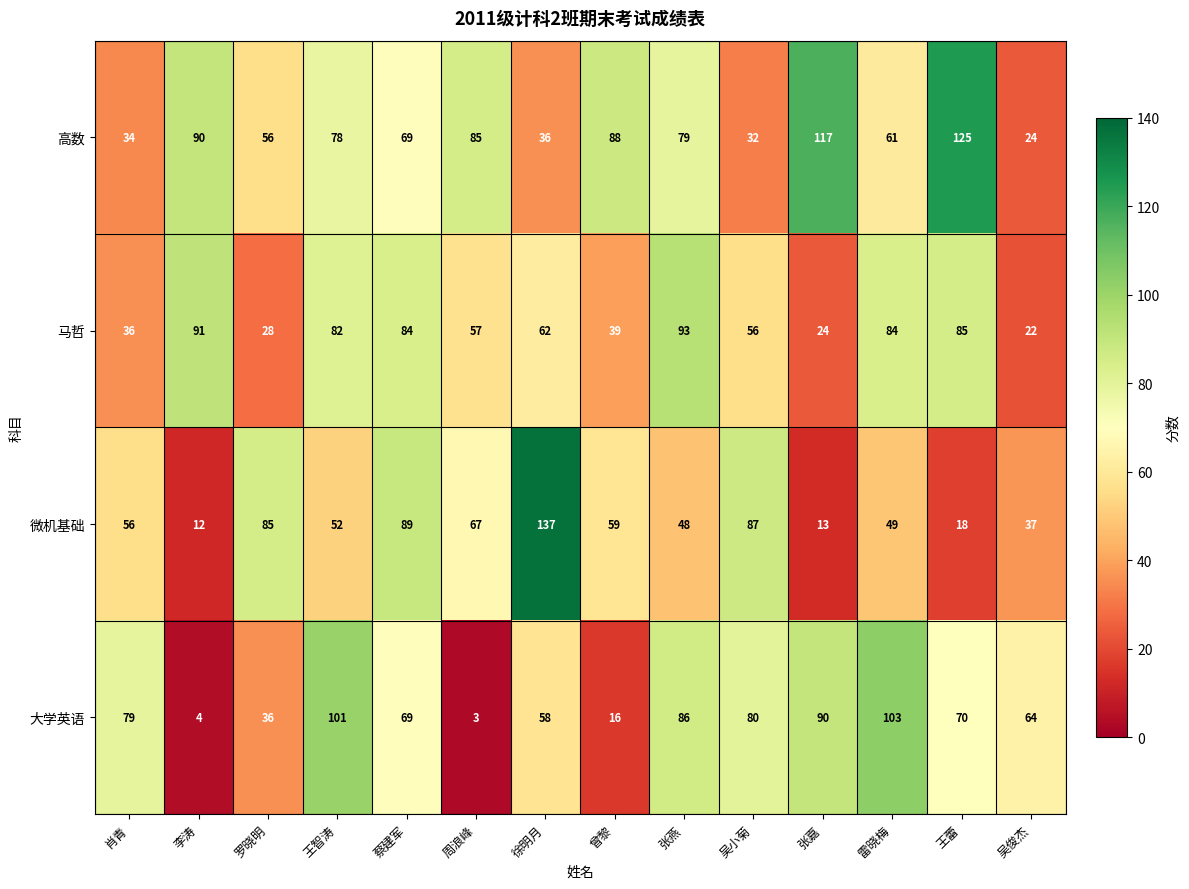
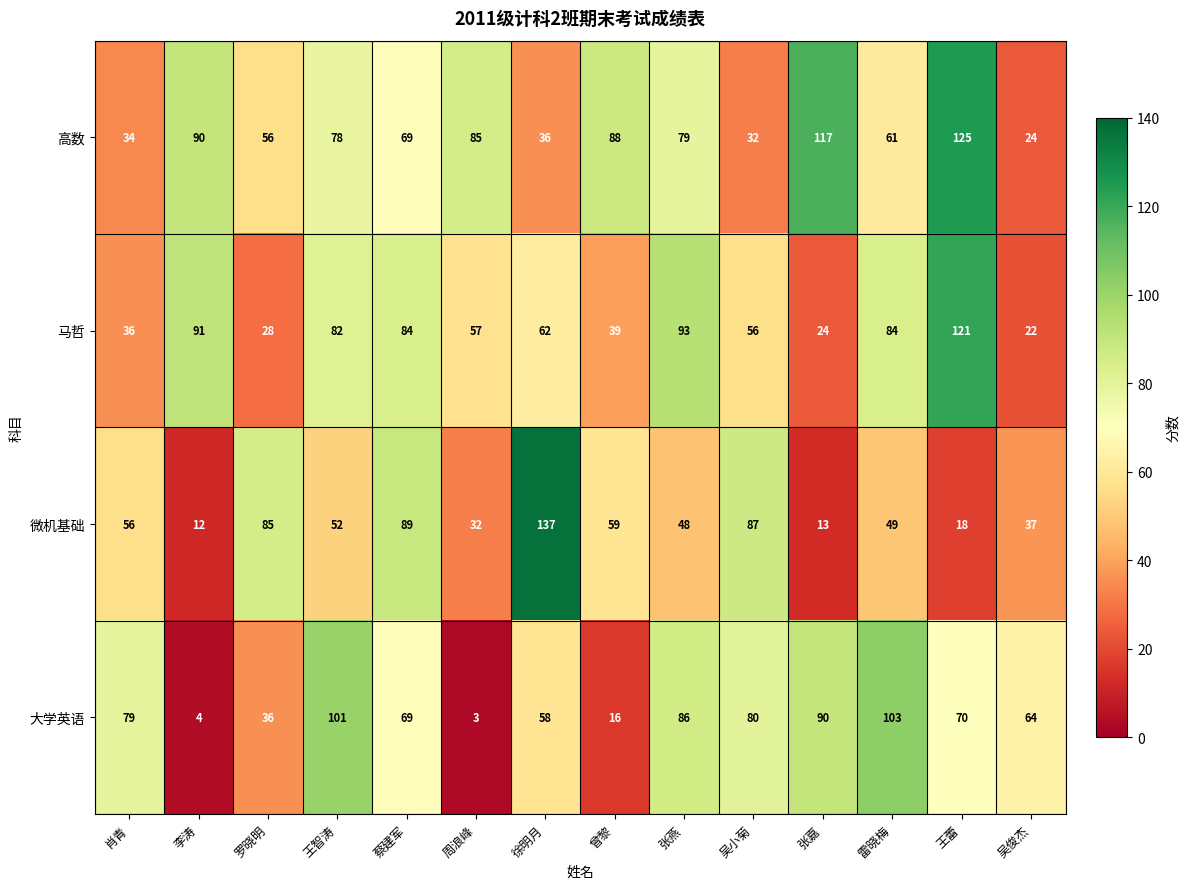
  {
    "高数": {
      "肖青": 34,
      "李涛": 90,
      "罗晓明": 56,
      "王智涛": 78,
      "蔡建军": 69,
      "周浪峰": 85,
      "徐明月": 36,
      "曾黎": 88,
      "张燕": 79,
      "吴小菊": 32,
      "张嘉": 117,
      "雷晓梅": 61,
      "王蕾": 125,
      "吴俊杰": 24
    },
    "马哲": {
      "肖青": 36,
      "李涛": 91,
      "罗晓明": 28,
      "王智涛": 82,
      "蔡建军": 84,
      "周浪峰": 57,
      "徐明月": 62,
      "曾黎": 39,
      "张燕": 93,
      "吴小菊": 56,
      "张嘉": 24,
      "雷晓梅": 84,
-     "王蕾": 85,
+     "王蕾": 121,
      "吴俊杰": 22
    },
    "微机基础": {
      "肖青": 56,
      "李涛": 12,
      "罗晓明": 85,
      "王智涛": 52,
      "蔡建军": 89,
-     "周浪峰": 67,
+     "周浪峰": 32,
      "徐明月": 137,
      "曾黎": 59,
      "张燕": 48,
      "吴小菊": 87,
      "张嘉": 13,
      "雷晓梅": 49,
      "王蕾": 18,
      "吴俊杰": 37
    },
    "大学英语": {
      "肖青": 79,
      "李涛": 4,
      "罗晓明": 36,
      "王智涛": 101,
      "蔡建军": 69,
      "周浪峰": 3,
      "徐明月": 58,
      "曾黎": 16,
      "张燕": 86,
      "吴小菊": 80,
      "张嘉": 90,
      "雷晓梅": 103,
      "王蕾": 70,
      "吴俊杰": 64
    }
  }
